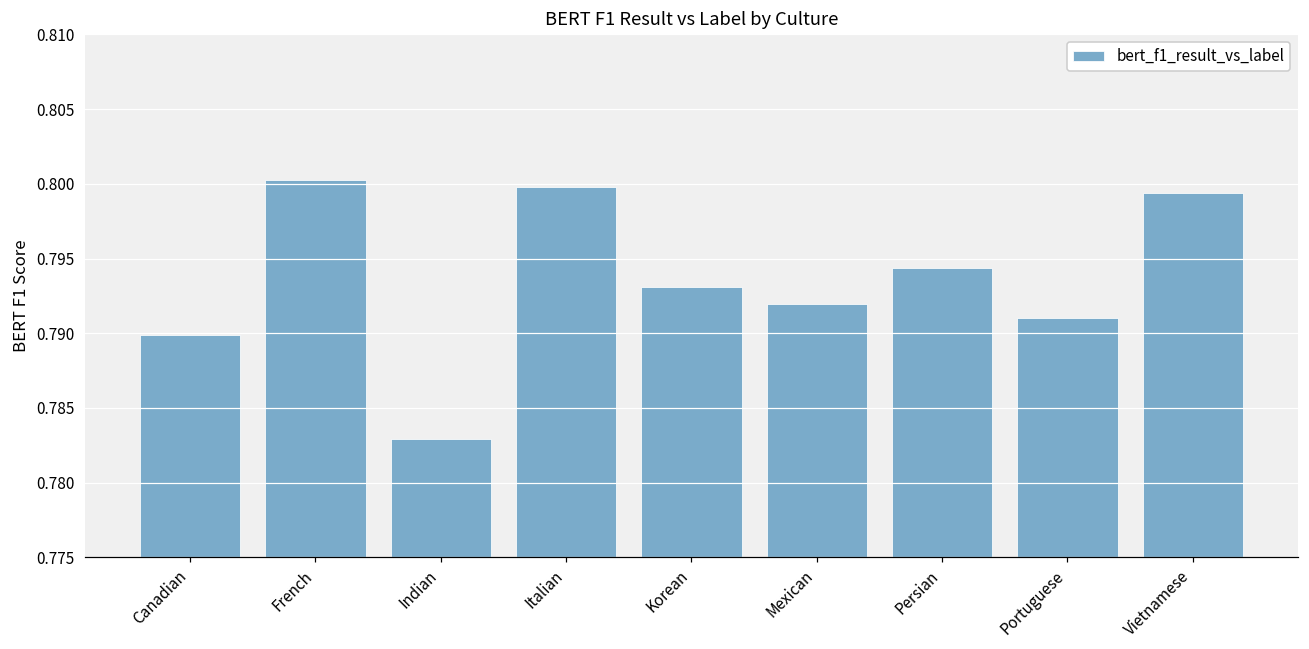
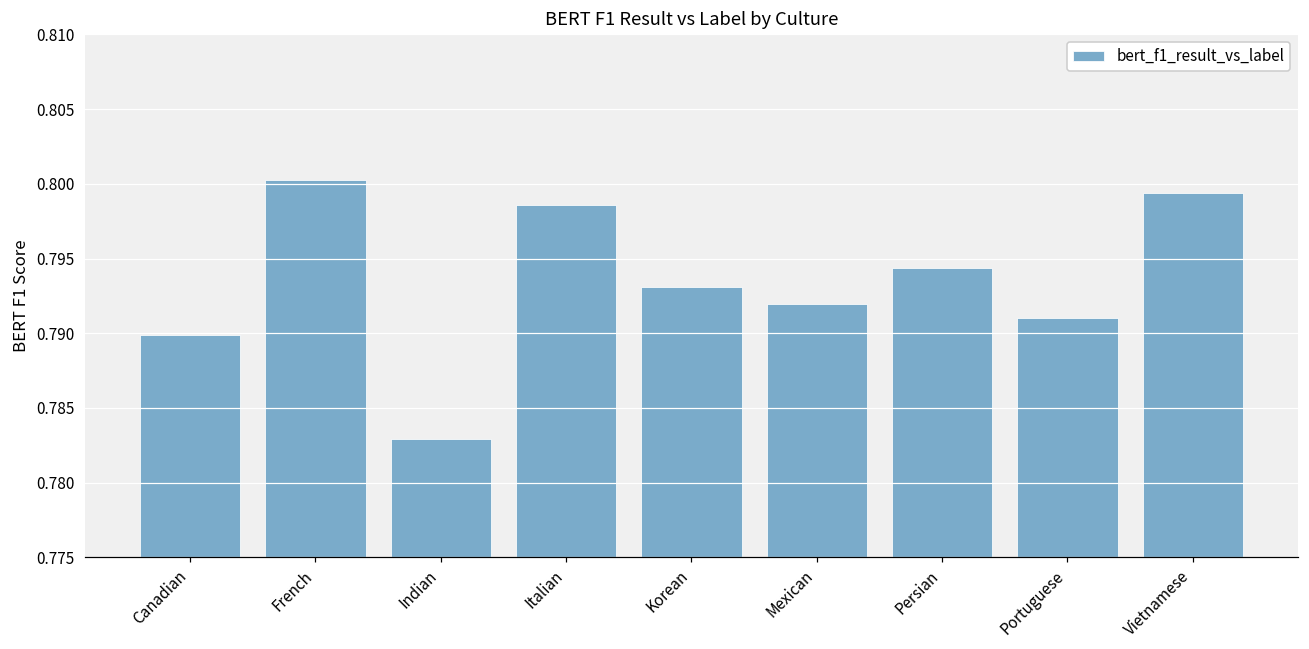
  {
    "Canadian": 0.7899,
    "French": 0.8002,
    "Indian": 0.7829,
-   "Italian": 0.7998,
+   "Italian": 0.7986,
    "Korean": 0.7931,
    "Mexican": 0.7919,
    "Persian": 0.7944,
    "Portuguese": 0.7911,
    "Vietnamese": 0.7994
  }
